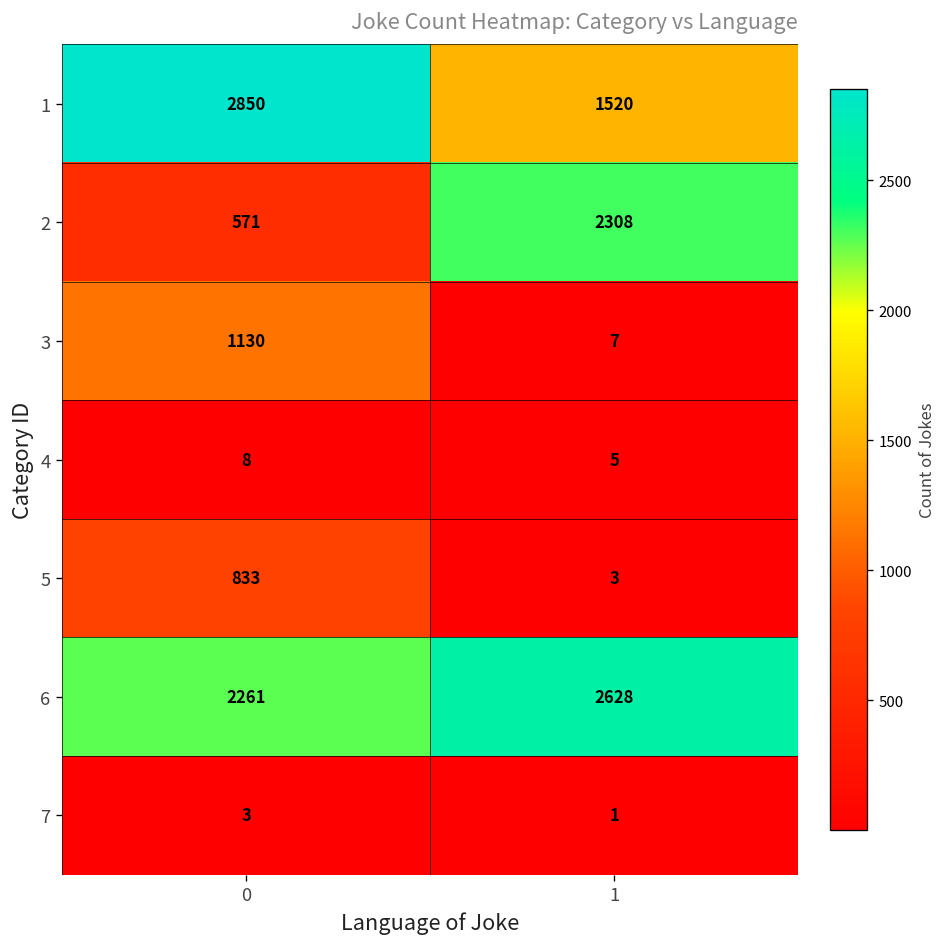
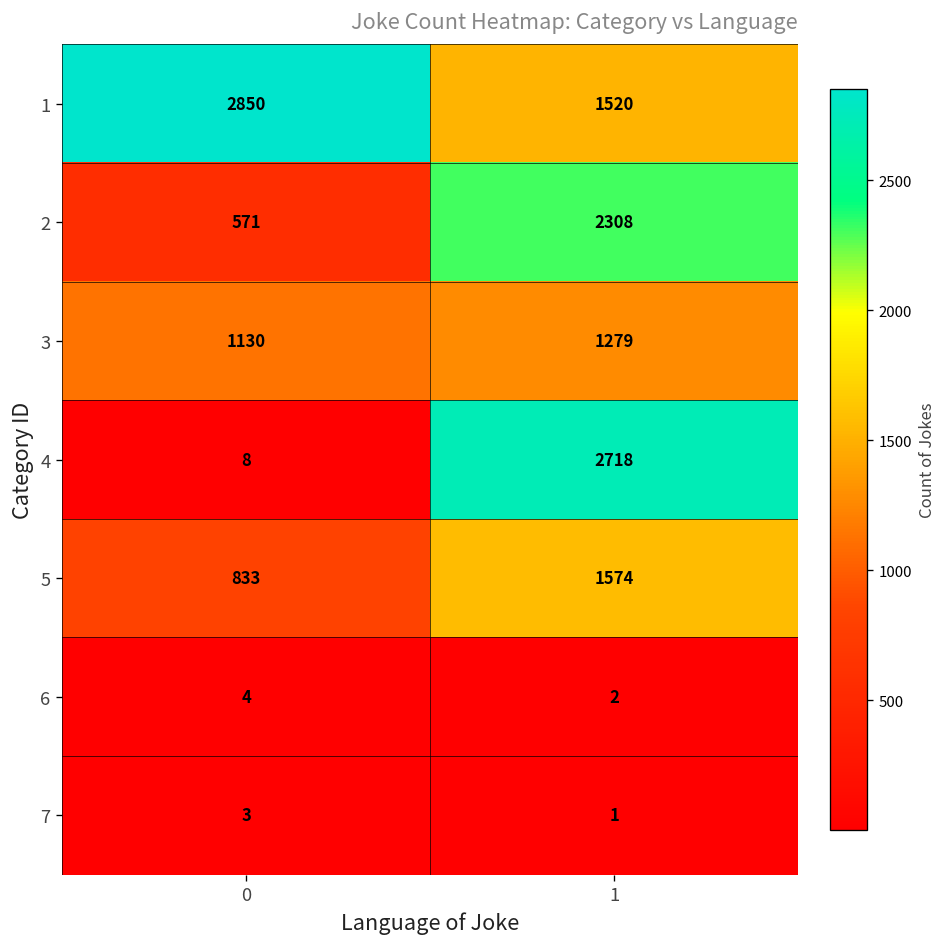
  {
    "1": {
      "0": 2850,
      "1": 1520
    },
    "2": {
      "0": 571,
      "1": 2308
    },
    "3": {
      "0": 1130,
-     "1": 7
+     "1": 1279
    },
    "4": {
      "0": 8,
-     "1": 5
+     "1": 2718
    },
    "5": {
      "0": 833,
-     "1": 3
+     "1": 1574
    },
    "6": {
-     "0": 2261,
-     "1": 2628
+     "0": 4,
+     "1": 2
    },
    "7": {
      "0": 3,
      "1": 1
    }
  }
